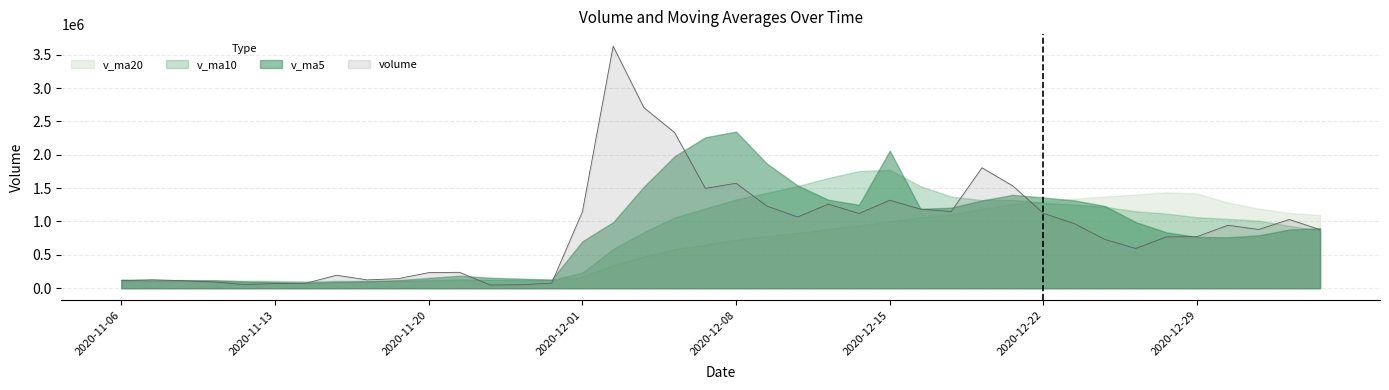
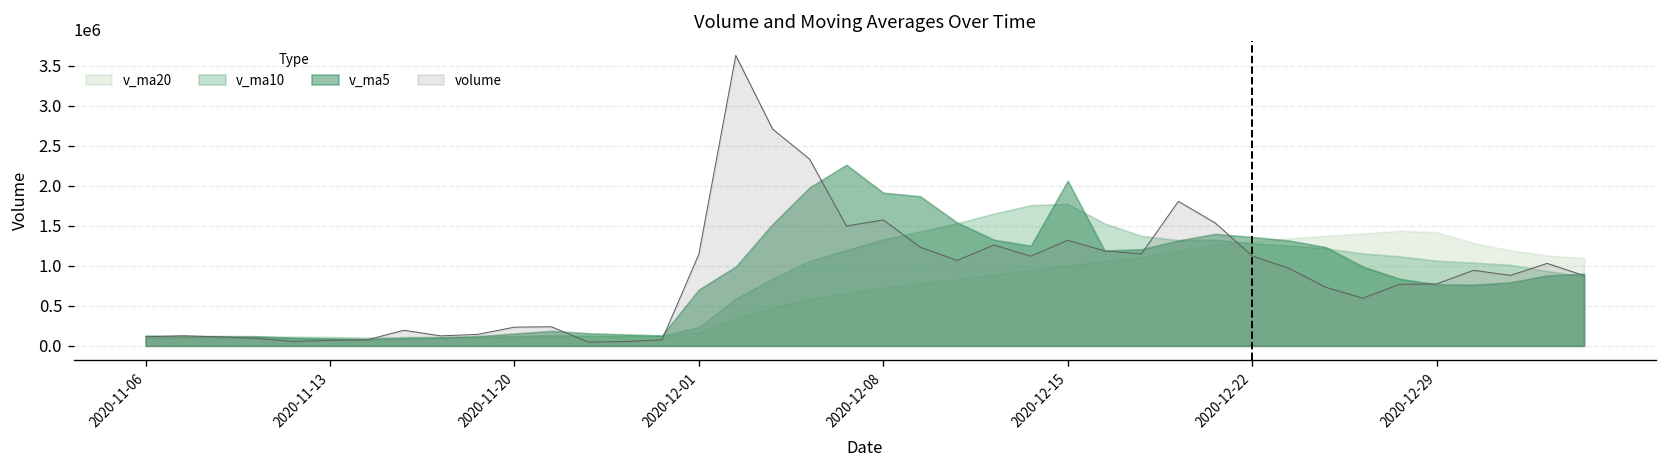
  {
    "v_ma5": {
      "2020-12-01": 700000,
-     "2020-12-08": 2300000,
+     "2020-12-08": 1900000,
      "2020-12-15": 2100000,
      "2020-12-22": 1400000
    }
  }
